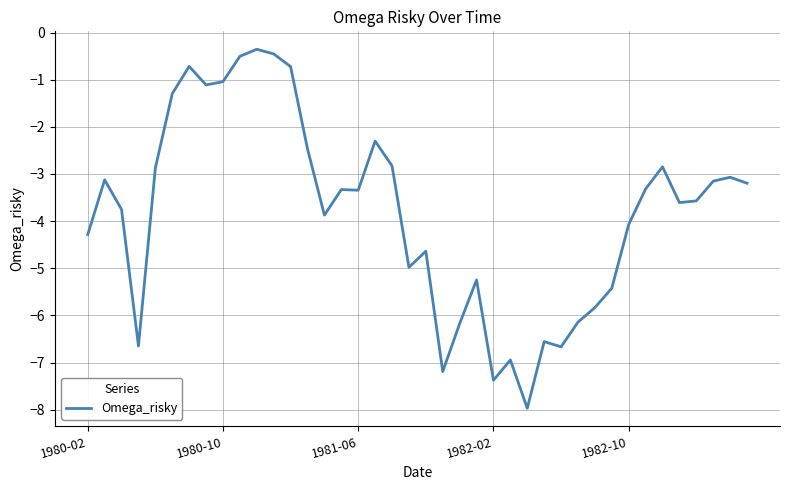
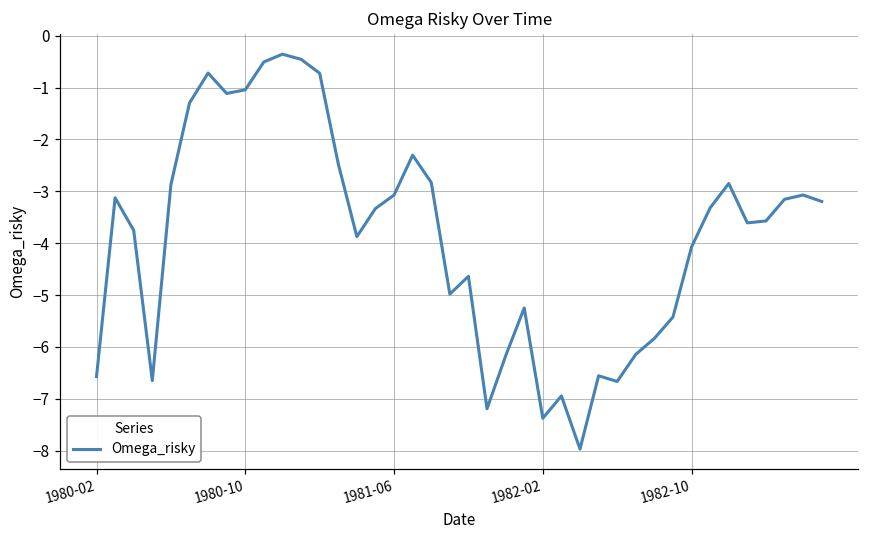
  {
-   "1980-02": -4.3,
+   "1980-02": -6.6,
    "1980-10": -1.0,
-   "1981-06": -3.3,
+   "1981-06": -3.1,
    "1982-02": -7.4,
    "1982-10": -4.1
  }
